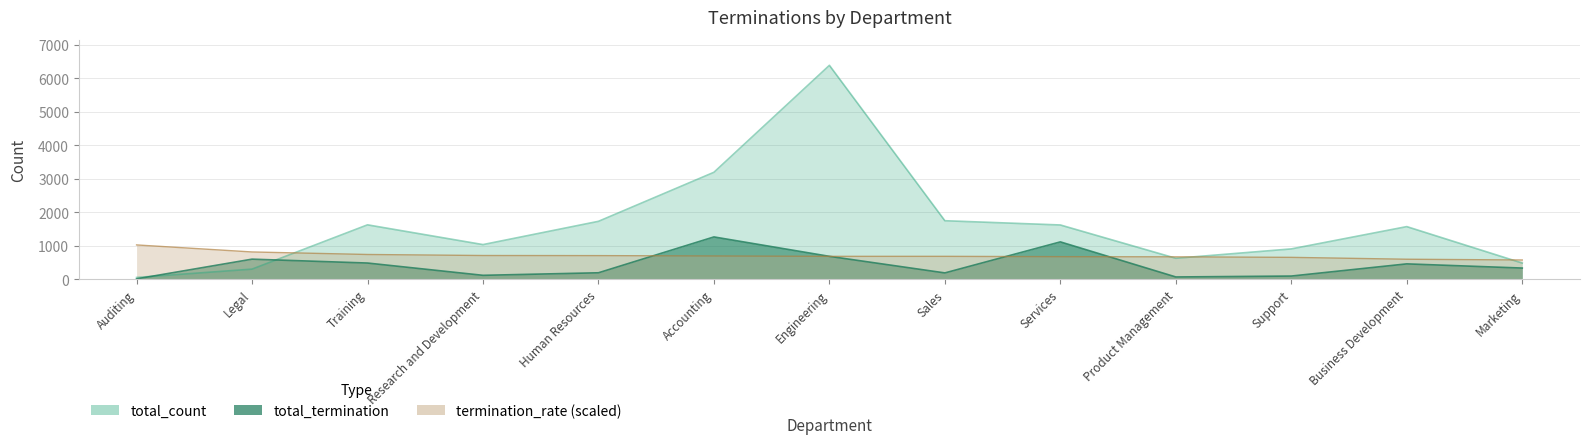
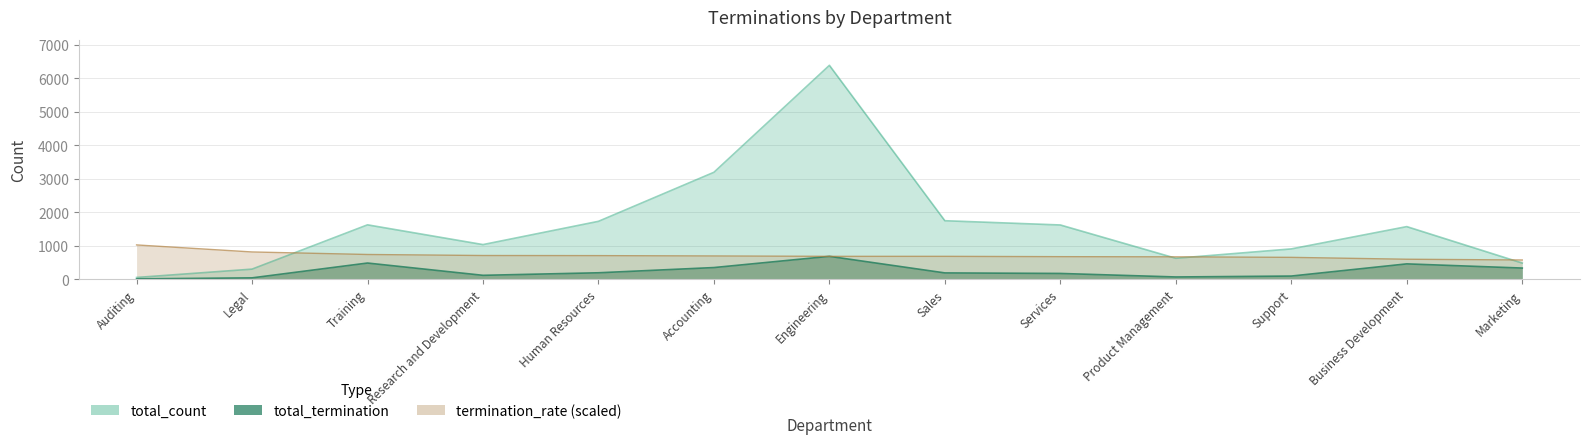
  {
    "total_termination": {
-     "Legal": 600,
+     "Legal": 0,
      "Training": 500,
      "Research and Development": 100,
      "Human Resources": 200,
-     "Accounting": 1300,
+     "Accounting": 300,
      "Sales": 200,
-     "Services": 1100,
+     "Services": 200,
      "Product Management": 100,
      "Support": 100,
      "Business Development": 500,
      "Marketing": 300
    }
  }
